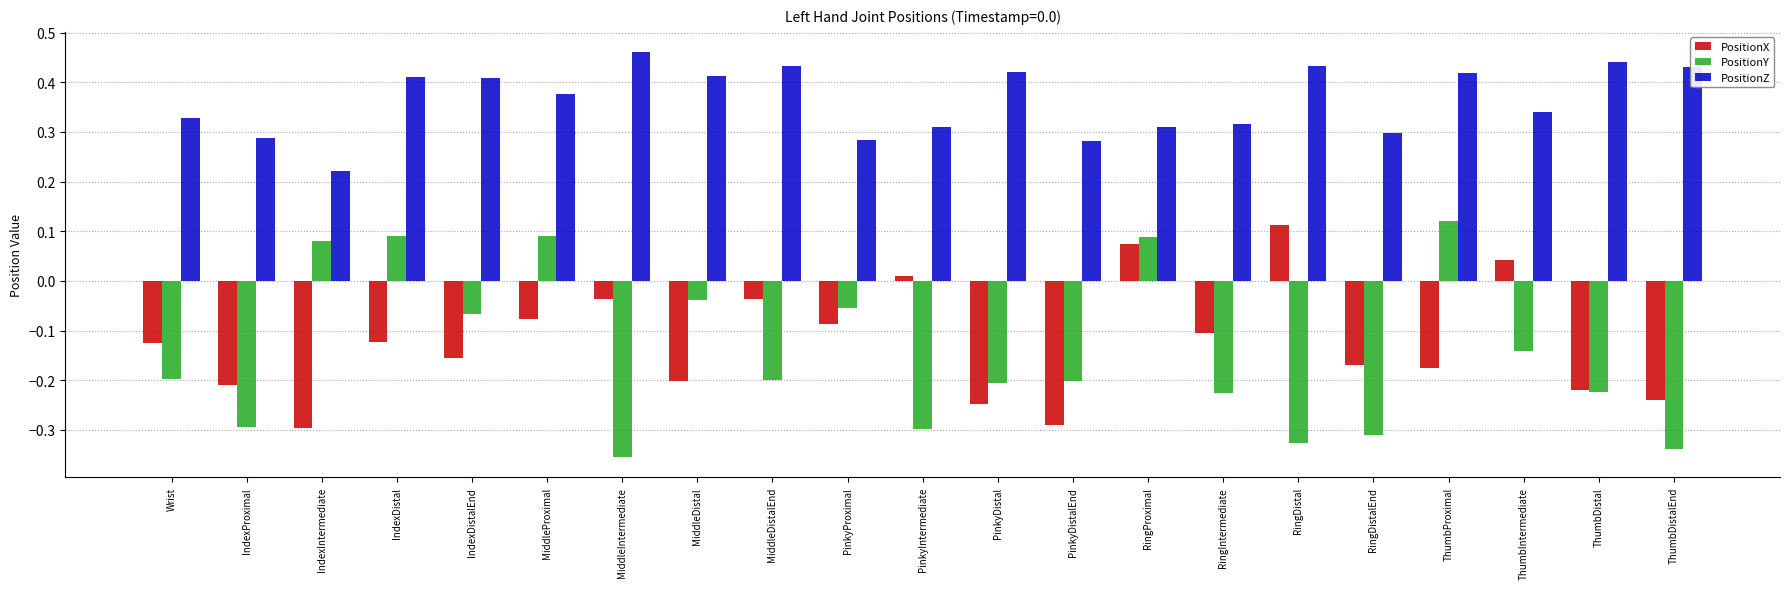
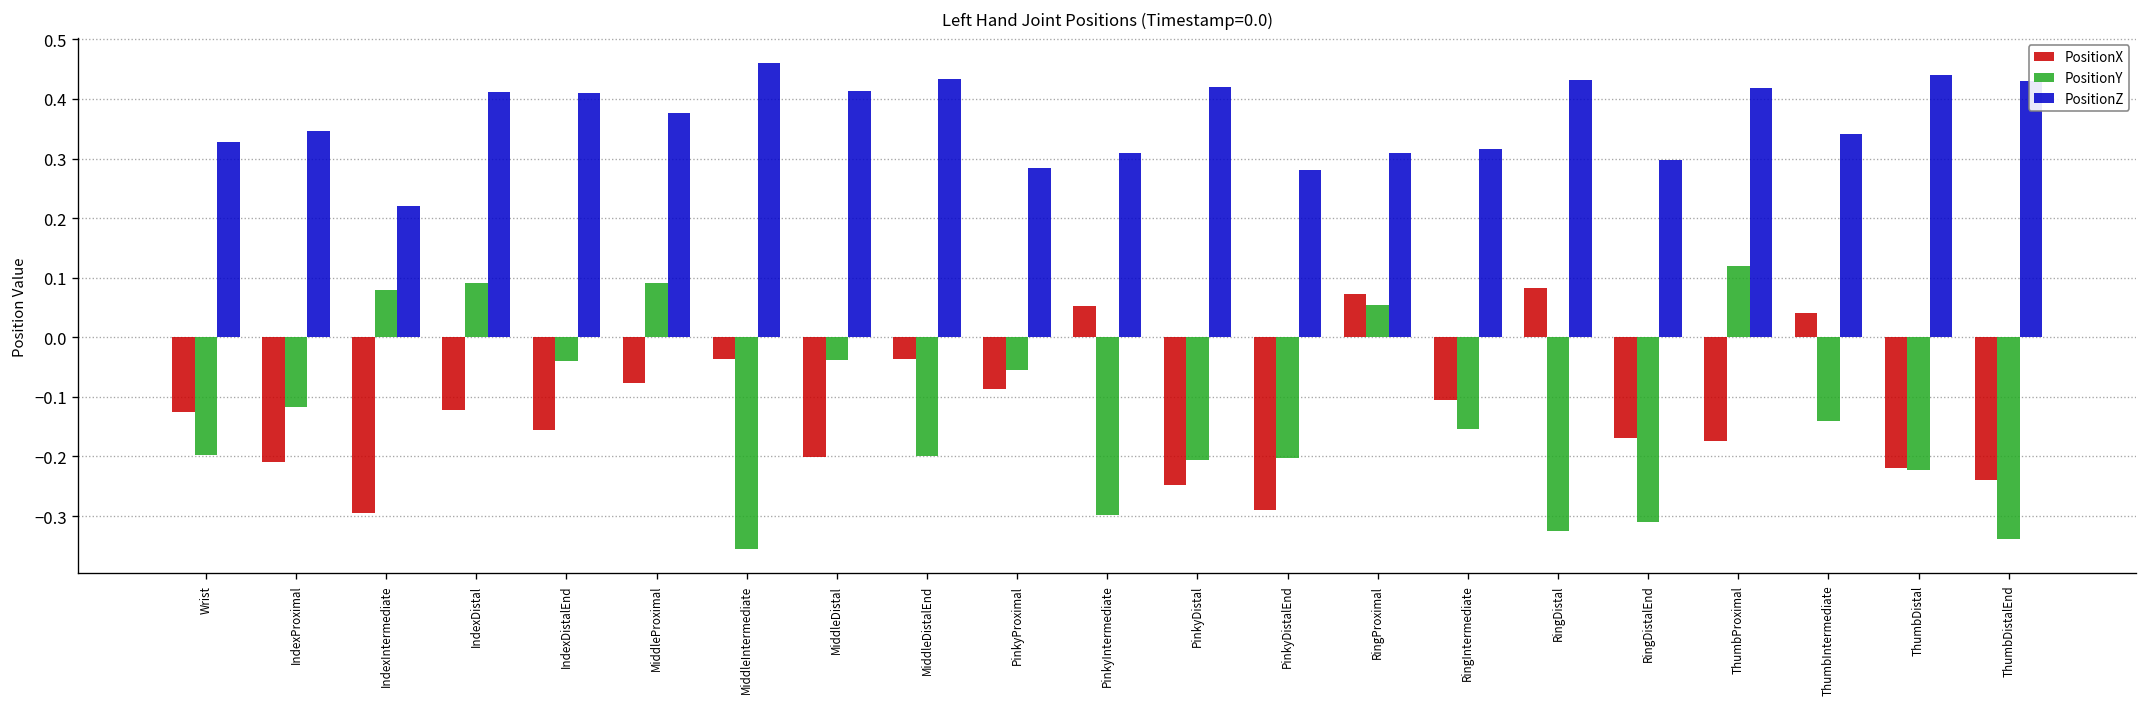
  {
    "PositionX": {
      "Wrist": -0.12,
      "IndexProximal": -0.21,
      "IndexIntermediate": -0.30,
      "IndexDistal": -0.12,
      "IndexDistalEnd": -0.16,
      "MiddleProximal": -0.08,
      "MiddleIntermediate": -0.04,
      "MiddleDistal": -0.20,
      "MiddleDistalEnd": -0.04,
      "PinkyProximal": -0.09,
-     "PinkyIntermediate": 0.01,
+     "PinkyIntermediate": 0.05,
      "PinkyDistal": -0.25,
      "PinkyDistalEnd": -0.29,
      "RingProximal": 0.07,
      "RingIntermediate": -0.10,
-     "RingDistal": 0.11,
+     "RingDistal": 0.08,
      "RingDistalEnd": -0.17,
      "ThumbProximal": -0.17,
      "ThumbIntermediate": 0.04,
      "ThumbDistal": -0.22,
      "ThumbDistalEnd": -0.24
    },
    "PositionY": {
      "Wrist": -0.20,
-     "IndexProximal": -0.29,
+     "IndexProximal": -0.12,
      "IndexIntermediate": 0.08,
      "IndexDistal": 0.09,
-     "IndexDistalEnd": -0.07,
+     "IndexDistalEnd": -0.04,
      "MiddleProximal": 0.09,
      "MiddleIntermediate": -0.35,
      "MiddleDistal": -0.04,
      "MiddleDistalEnd": -0.20,
      "PinkyProximal": -0.06,
      "PinkyIntermediate": -0.30,
      "PinkyDistal": -0.21,
      "PinkyDistalEnd": -0.20,
-     "RingProximal": 0.09,
-     "RingIntermediate": -0.23,
+     "RingProximal": 0.05,
+     "RingIntermediate": -0.15,
      "RingDistal": -0.33,
      "RingDistalEnd": -0.31,
      "ThumbProximal": 0.12,
      "ThumbIntermediate": -0.14,
      "ThumbDistal": -0.22,
      "ThumbDistalEnd": -0.34
    },
    "PositionZ": {
      "Wrist": 0.33,
-     "IndexProximal": 0.29,
+     "IndexProximal": 0.35,
      "IndexIntermediate": 0.22,
      "IndexDistal": 0.41,
      "IndexDistalEnd": 0.41,
      "MiddleProximal": 0.38,
      "MiddleIntermediate": 0.46,
      "MiddleDistal": 0.41,
      "MiddleDistalEnd": 0.43,
      "PinkyProximal": 0.28,
      "PinkyIntermediate": 0.31,
      "PinkyDistal": 0.42,
      "PinkyDistalEnd": 0.28,
      "RingProximal": 0.31,
      "RingIntermediate": 0.32,
      "RingDistal": 0.43,
      "RingDistalEnd": 0.30,
      "ThumbProximal": 0.42,
      "ThumbIntermediate": 0.34,
      "ThumbDistal": 0.44
    }
  }
